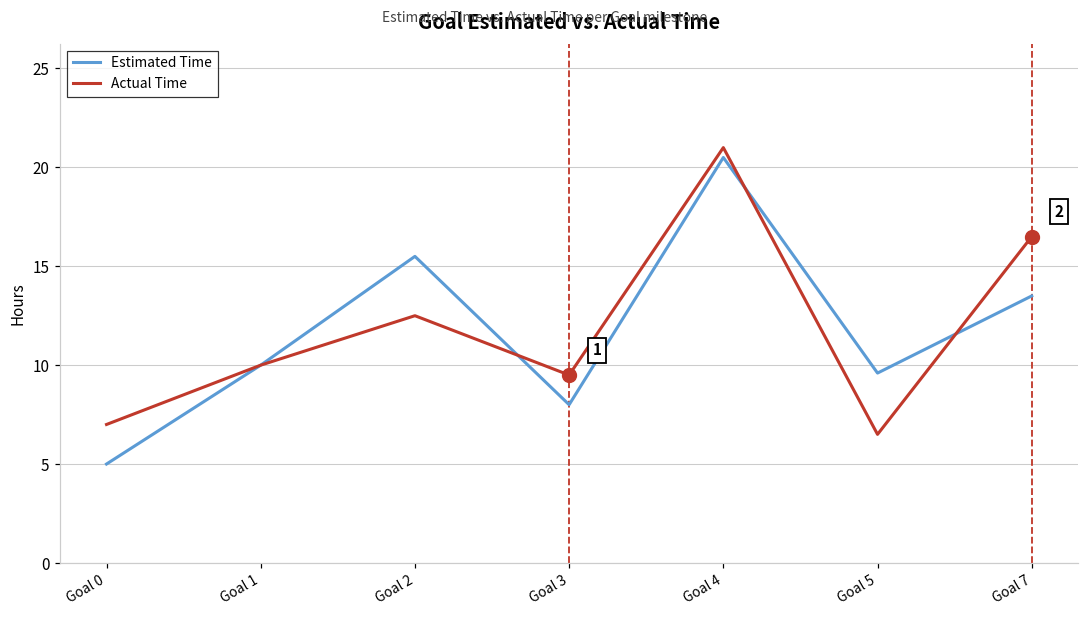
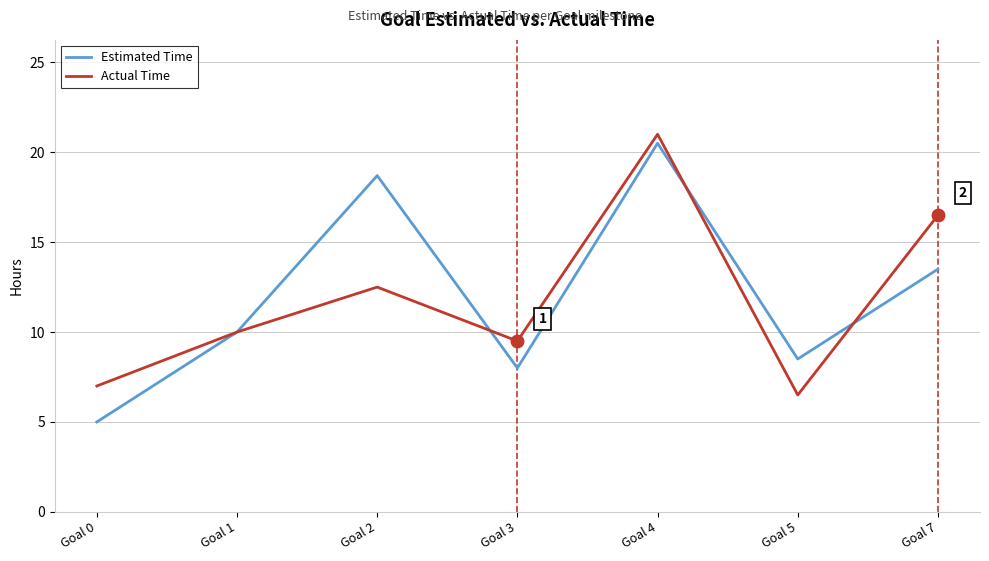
  {
    "Estimated Time": {
      "Goal 0": 5.0,
-     "Goal 2": 15.5,
+     "Goal 2": 18.7,
      "Goal 3": 8.0,
      "Goal 4": 20.5,
-     "Goal 5": 9.6,
+     "Goal 5": 8.5,
      "Goal 7": 13.5
    }
  }
